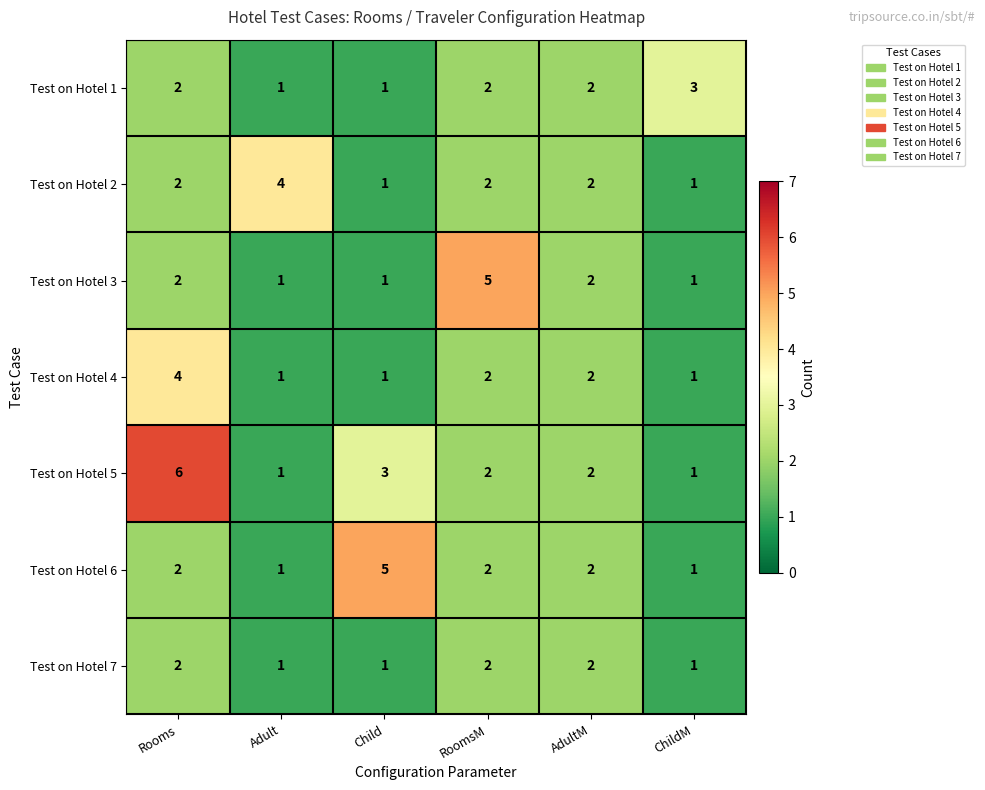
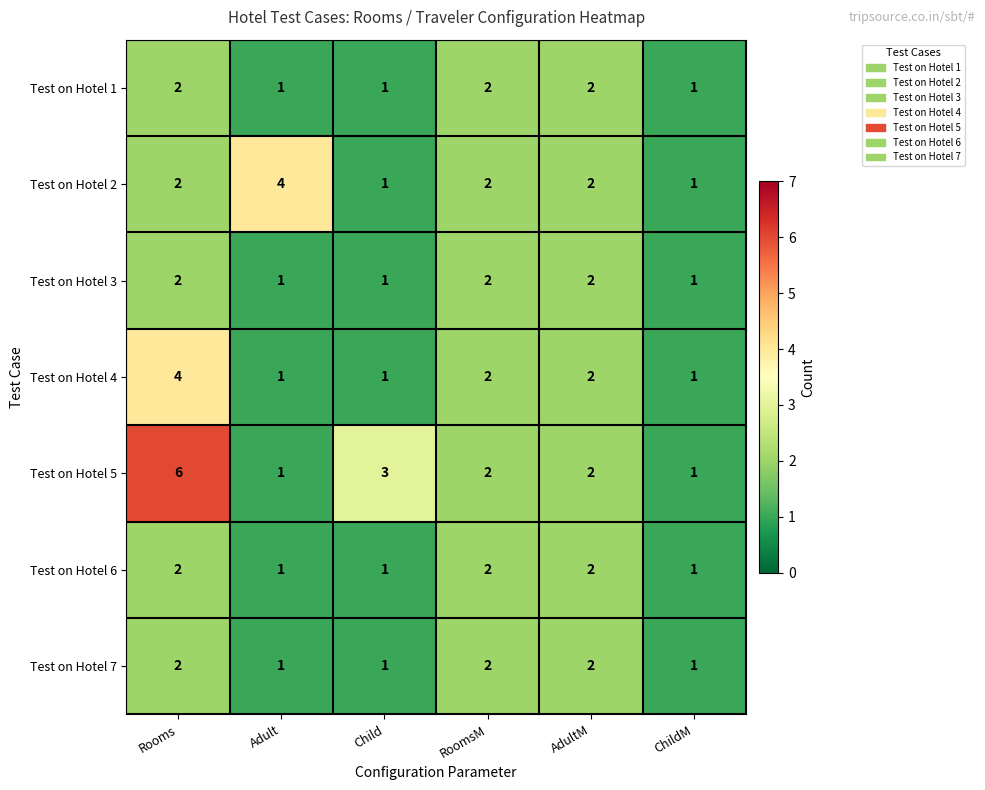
  {
    "Test on Hotel 1": {
      "Rooms": 2,
      "Adult": 1,
      "Child": 1,
      "RoomsM": 2,
      "AdultM": 2,
-     "ChildM": 3
+     "ChildM": 1
    },
    "Test on Hotel 2": {
      "Rooms": 2,
      "Adult": 4,
      "Child": 1,
      "RoomsM": 2,
      "AdultM": 2,
      "ChildM": 1
    },
    "Test on Hotel 3": {
      "Rooms": 2,
      "Adult": 1,
      "Child": 1,
-     "RoomsM": 5,
+     "RoomsM": 2,
      "AdultM": 2,
      "ChildM": 1
    },
    "Test on Hotel 4": {
      "Rooms": 4,
      "Adult": 1,
      "Child": 1,
      "RoomsM": 2,
      "AdultM": 2,
      "ChildM": 1
    },
    "Test on Hotel 5": {
      "Rooms": 6,
      "Adult": 1,
      "Child": 3,
      "RoomsM": 2,
      "AdultM": 2,
      "ChildM": 1
    },
    "Test on Hotel 6": {
      "Rooms": 2,
      "Adult": 1,
-     "Child": 5,
+     "Child": 1,
      "RoomsM": 2,
      "AdultM": 2,
      "ChildM": 1
    },
    "Test on Hotel 7": {
      "Rooms": 2,
      "Adult": 1,
      "Child": 1,
      "RoomsM": 2,
      "AdultM": 2,
      "ChildM": 1
    }
  }
